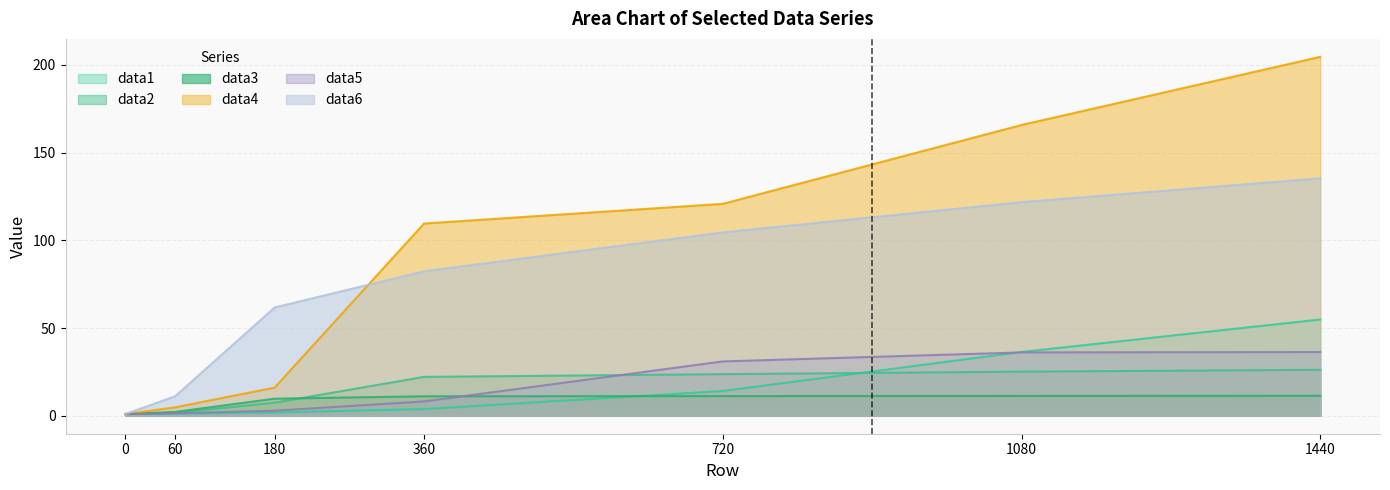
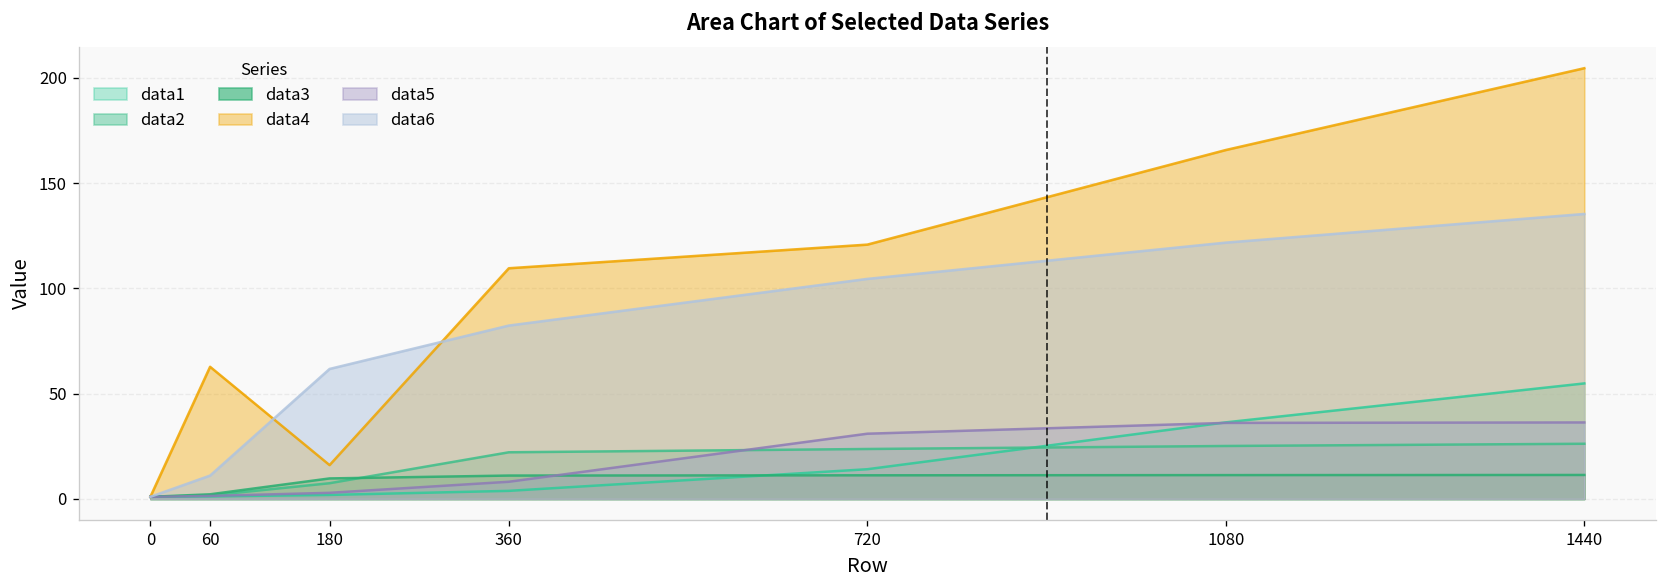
  {
    "data4": {
-     "60": 5,
+     "60": 63,
      "180": 16,
      "360": 110,
      "720": 121,
      "1080": 166,
      "1440": 205
    }
  }
